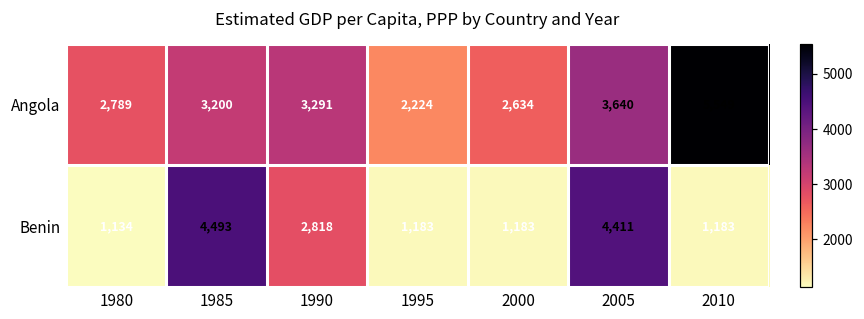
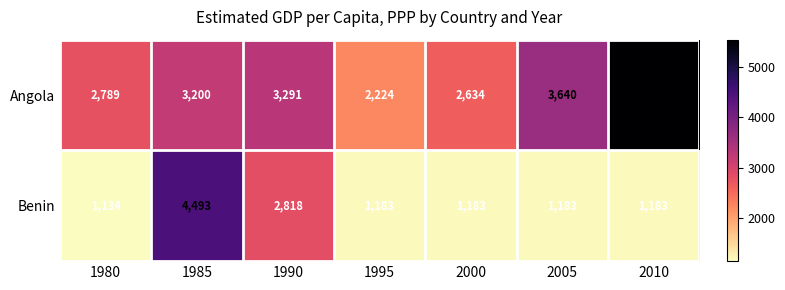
  {
    "Angola": {
      "1980": "2,789",
      "1985": "3,200",
      "1990": "3,291",
      "1995": "2,224",
      "2000": "2,634",
      "2005": "3,640"
    },
    "Benin": {
      "1980": "1,134",
      "1985": "4,493",
      "1990": "2,818",
      "1995": "1,183",
      "2000": "1,183",
-     "2005": "4,411",
+     "2005": "1,183",
      "2010": "1,183"
    }
  }
